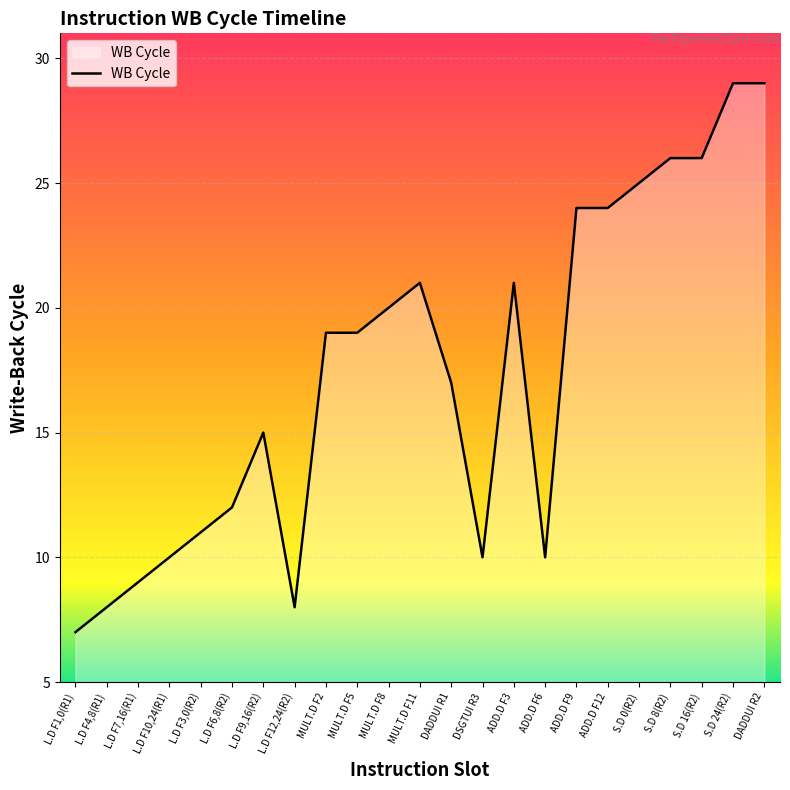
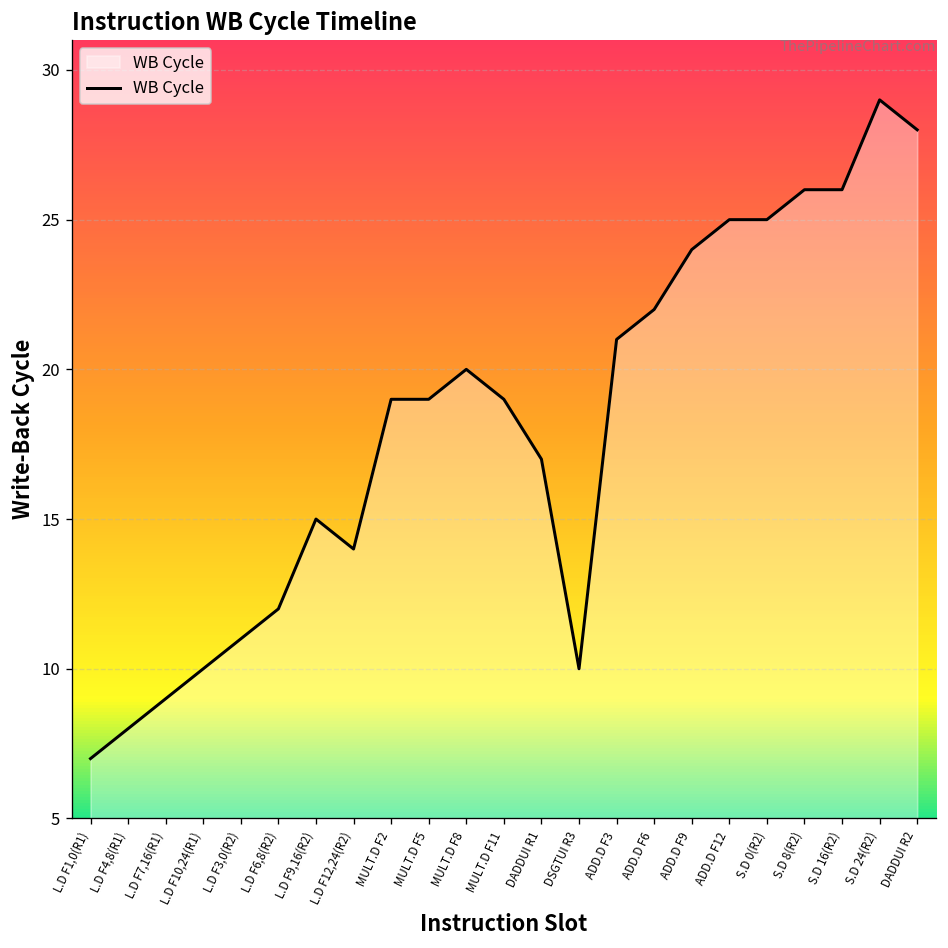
  {
    "L.D F1,0(R1)": 7,
    "L.D F4,8(R1)": 8,
    "L.D F7,16(R1)": 9,
    "L.D F10,24(R1)": 10,
    "L.D F3,0(R2)": 11,
    "L.D F6,8(R2)": 12,
    "L.D F9,16(R2)": 15,
-   "L.D F12,24(R2)": 8,
+   "L.D F12,24(R2)": 14,
    "MULT.D F2": 19,
    "MULT.D F5": 19,
    "MULT.D F8": 20,
-   "MULT.D F11": 21,
+   "MULT.D F11": 19,
    "DADDUI R1": 17,
    "DSGTUI R3": 10,
    "ADD.D F3": 21,
-   "ADD.D F6": 10,
+   "ADD.D F6": 22,
    "ADD.D F9": 24,
-   "ADD.D F12": 24,
+   "ADD.D F12": 25,
    "S.D 0(R2)": 25,
    "S.D 8(R2)": 26,
    "S.D 16(R2)": 26,
    "S.D 24(R2)": 29,
-   "DADDUI R2": 29
+   "DADDUI R2": 28
  }
